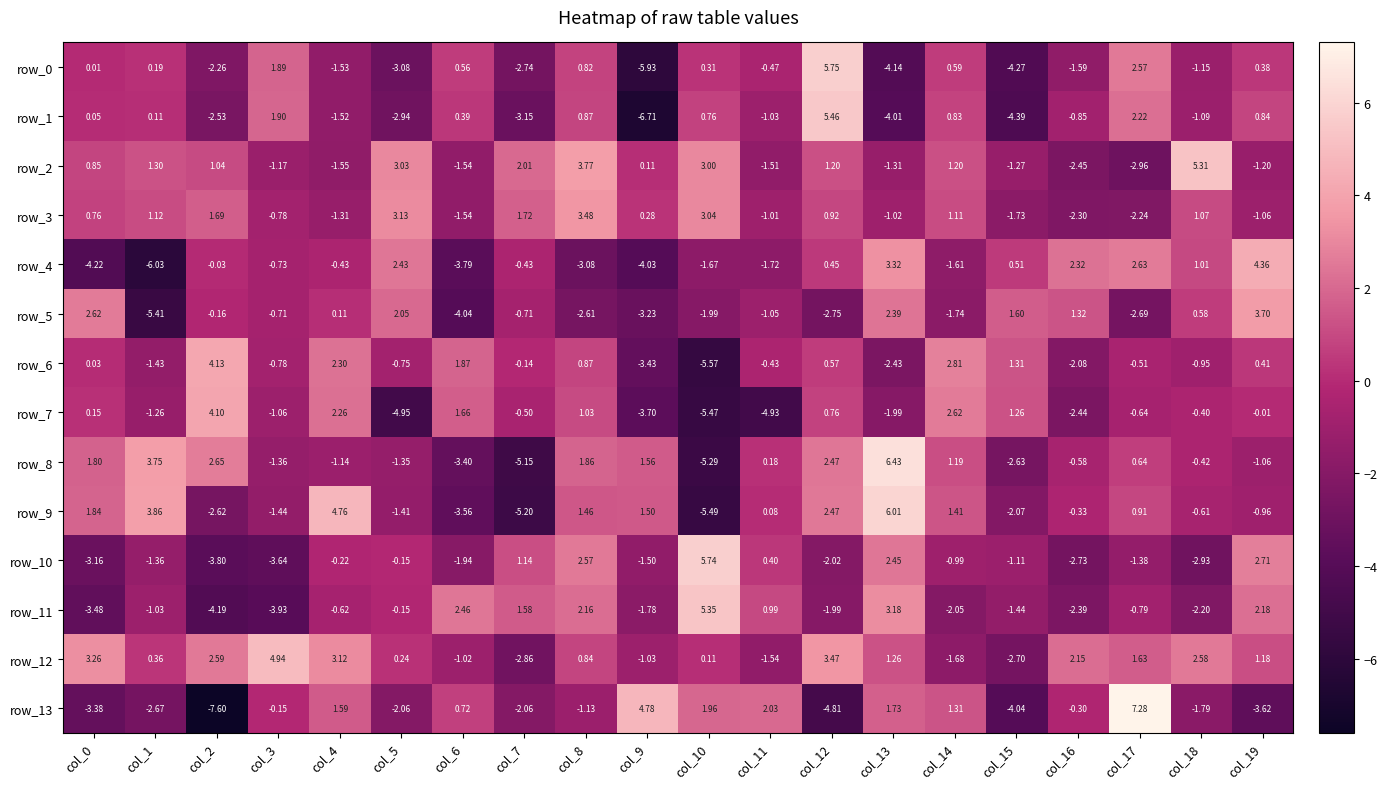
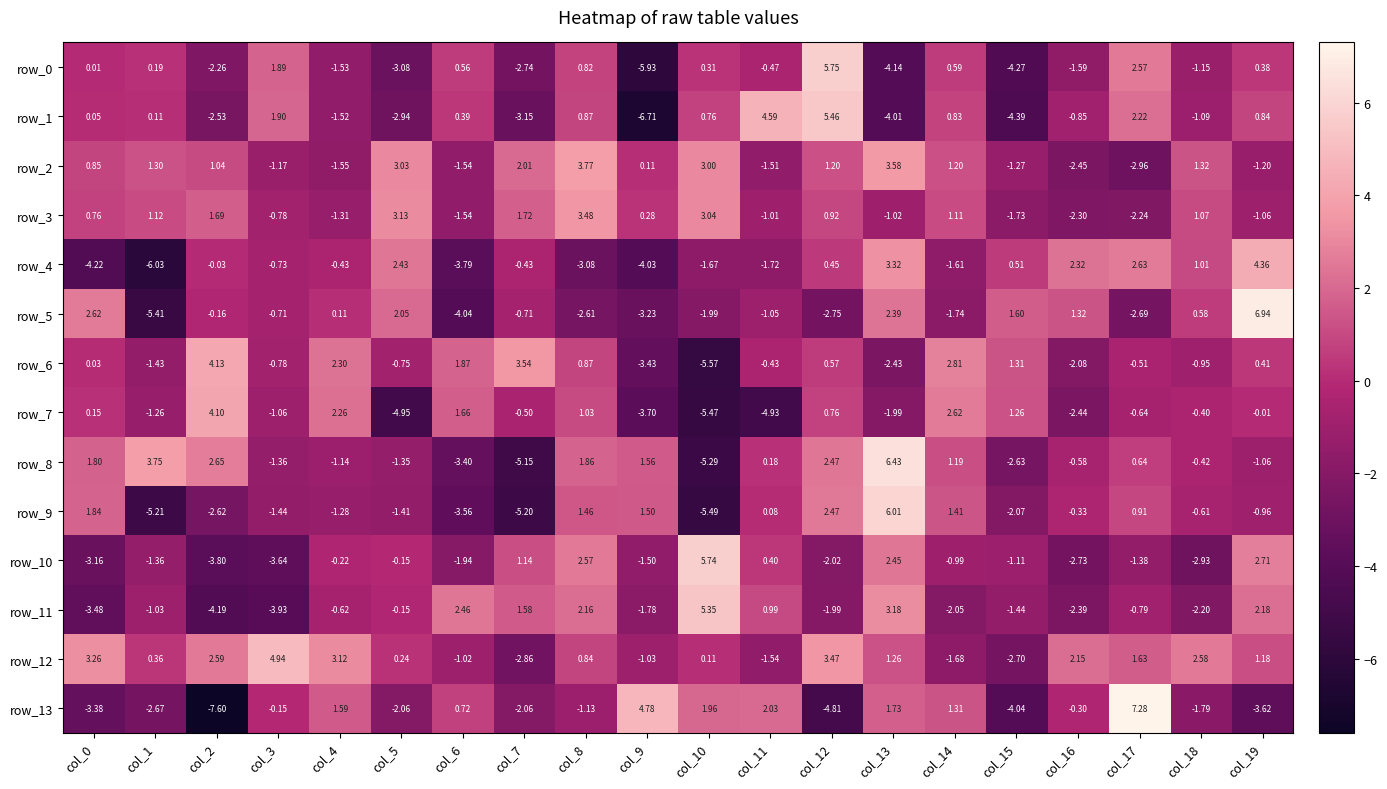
  {
    "row_1": {
      "col_0": 0.05,
      "col_1": 0.11,
      "col_2": -2.53,
      "col_3": 1.90,
      "col_4": -1.52,
      "col_5": -2.94,
      "col_6": 0.39,
      "col_7": -3.15,
      "col_8": 0.87,
      "col_9": -6.71,
      "col_10": 0.76,
-     "col_11": -1.03,
+     "col_11": 4.59,
      "col_12": 5.46,
      "col_13": -4.01,
      "col_14": 0.83,
      "col_15": -4.39,
      "col_16": -0.85,
      "col_17": 2.22,
      "col_18": -1.09,
      "col_19": 0.84
    },
    "row_2": {
      "col_0": 0.85,
      "col_1": 1.30,
      "col_2": 1.04,
      "col_3": -1.17,
      "col_4": -1.55,
      "col_5": 3.03,
      "col_6": -1.54,
      "col_7": 2.01,
      "col_8": 3.77,
      "col_9": 0.11,
      "col_10": 3.00,
      "col_11": -1.51,
      "col_12": 1.20,
-     "col_13": -1.31,
+     "col_13": 3.58,
      "col_14": 1.20,
      "col_15": -1.27,
      "col_16": -2.45,
      "col_17": -2.96,
-     "col_18": 5.31,
+     "col_18": 1.32,
      "col_19": -1.20
    },
    "row_5": {
      "col_0": 2.62,
      "col_1": -5.41,
      "col_2": -0.16,
      "col_3": -0.71,
      "col_4": 0.11,
      "col_5": 2.05,
      "col_6": -4.04,
      "col_7": -0.71,
      "col_8": -2.61,
      "col_9": -3.23,
      "col_10": -1.99,
      "col_11": -1.05,
      "col_12": -2.75,
      "col_13": 2.39,
      "col_14": -1.74,
      "col_15": 1.60,
      "col_16": 1.32,
      "col_17": -2.69,
      "col_18": 0.58,
-     "col_19": 3.70
+     "col_19": 6.94
    },
    "row_6": {
      "col_0": 0.03,
      "col_1": -1.43,
      "col_2": 4.13,
      "col_3": -0.78,
      "col_4": 2.30,
      "col_5": -0.75,
      "col_6": 1.87,
-     "col_7": -0.14,
+     "col_7": 3.54,
      "col_8": 0.87,
      "col_9": -3.43,
      "col_10": -5.57,
      "col_11": -0.43,
      "col_12": 0.57,
      "col_13": -2.43,
      "col_14": 2.81,
      "col_15": 1.31,
      "col_16": -2.08,
      "col_17": -0.51,
      "col_18": -0.95,
      "col_19": 0.41
    },
    "row_9": {
      "col_0": 1.84,
-     "col_1": 3.86,
+     "col_1": -5.21,
      "col_2": -2.62,
      "col_3": -1.44,
-     "col_4": 4.76,
+     "col_4": -1.28,
      "col_5": -1.41,
      "col_6": -3.56,
      "col_7": -5.20,
      "col_8": 1.46,
      "col_9": 1.50,
      "col_10": -5.49,
      "col_11": 0.08,
      "col_12": 2.47,
      "col_13": 6.01,
      "col_14": 1.41,
      "col_15": -2.07,
      "col_16": -0.33,
      "col_17": 0.91,
      "col_18": -0.61,
      "col_19": -0.96
    }
  }
